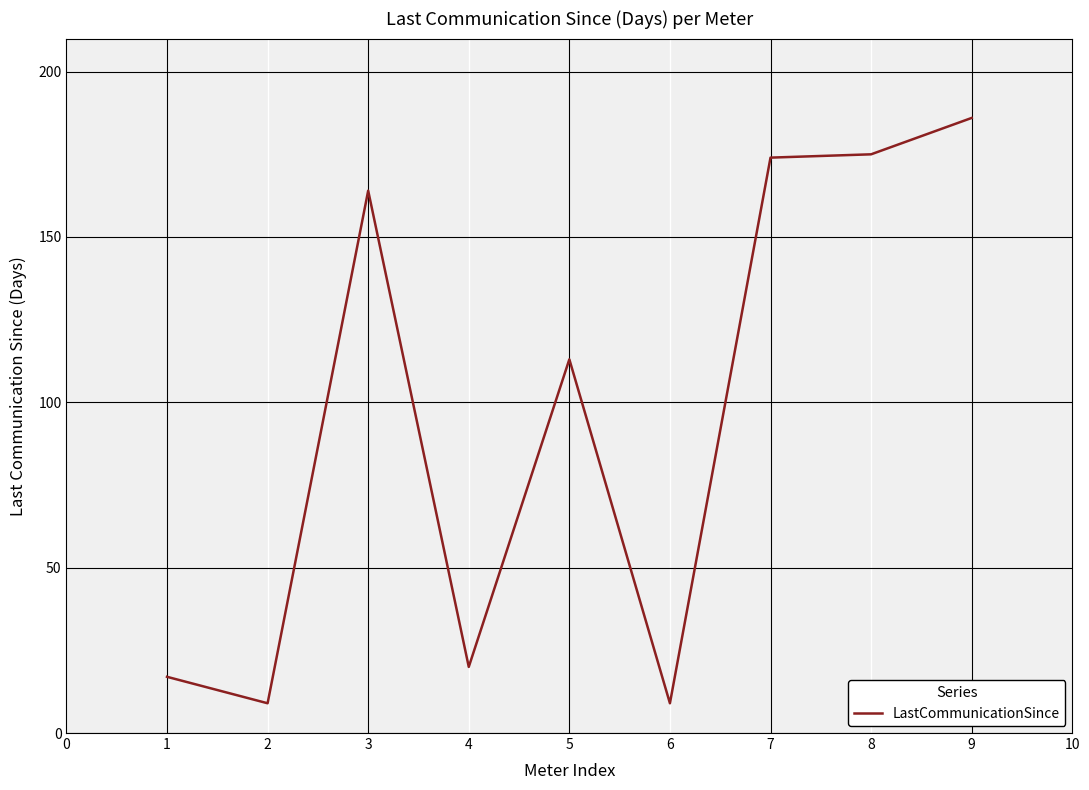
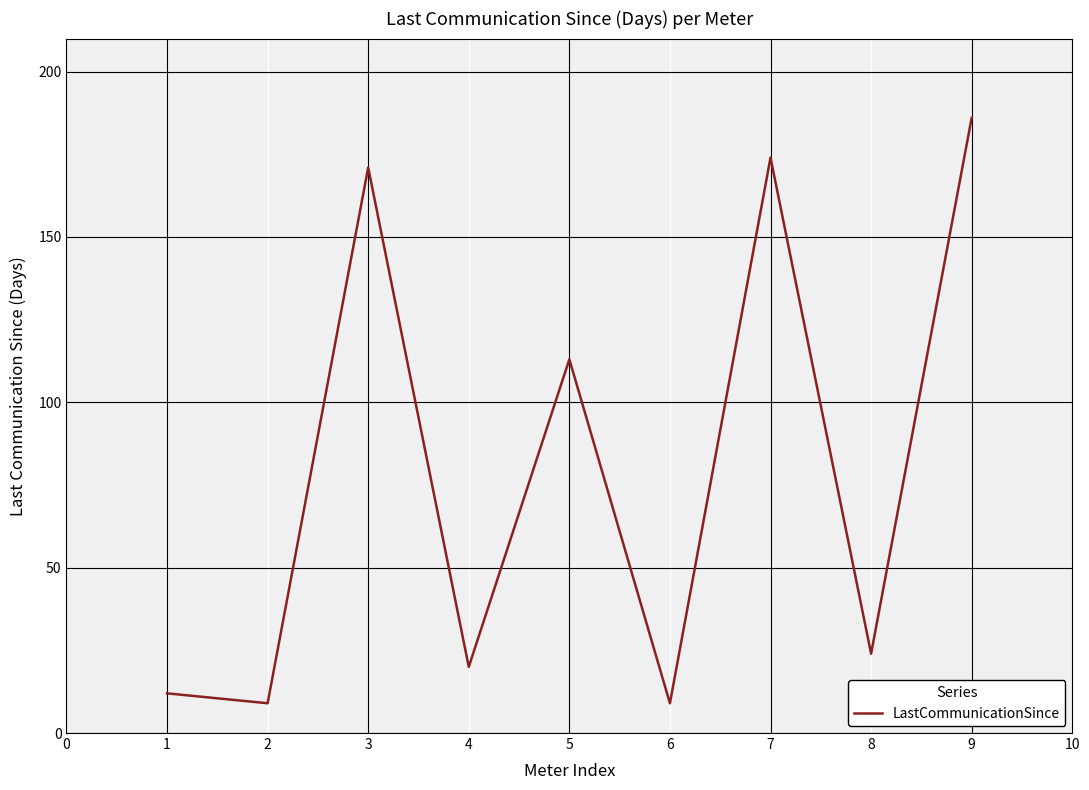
  {
-   "1": 17,
+   "1": 12,
    "2": 9,
-   "3": 164,
+   "3": 171,
    "4": 20,
    "5": 113,
    "6": 9,
    "7": 174,
-   "8": 175,
+   "8": 24,
    "9": 186
  }
